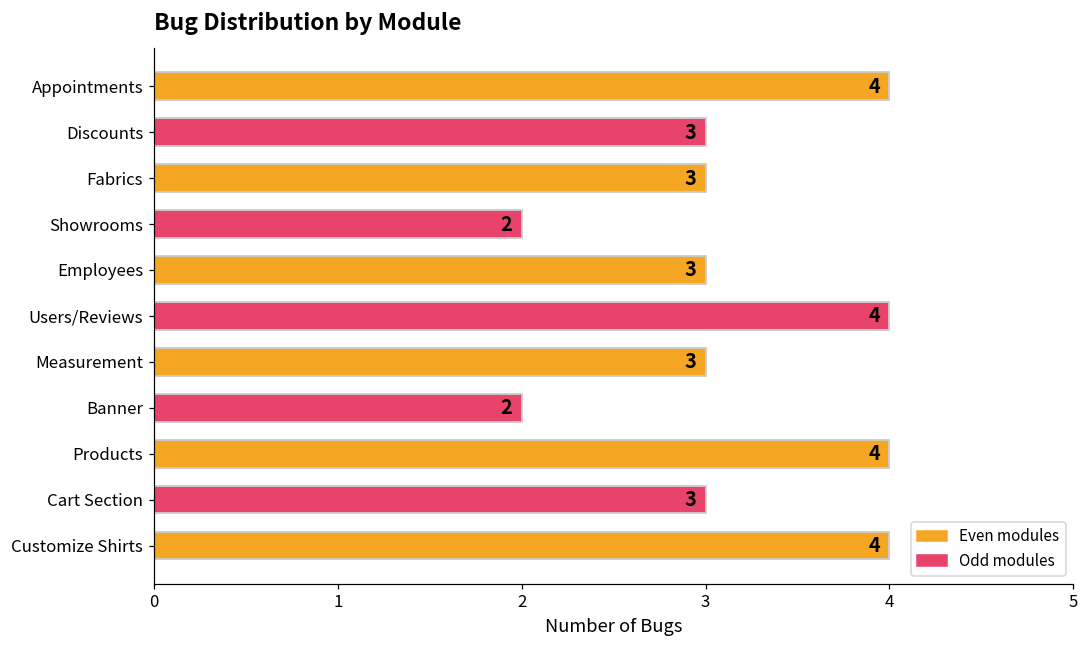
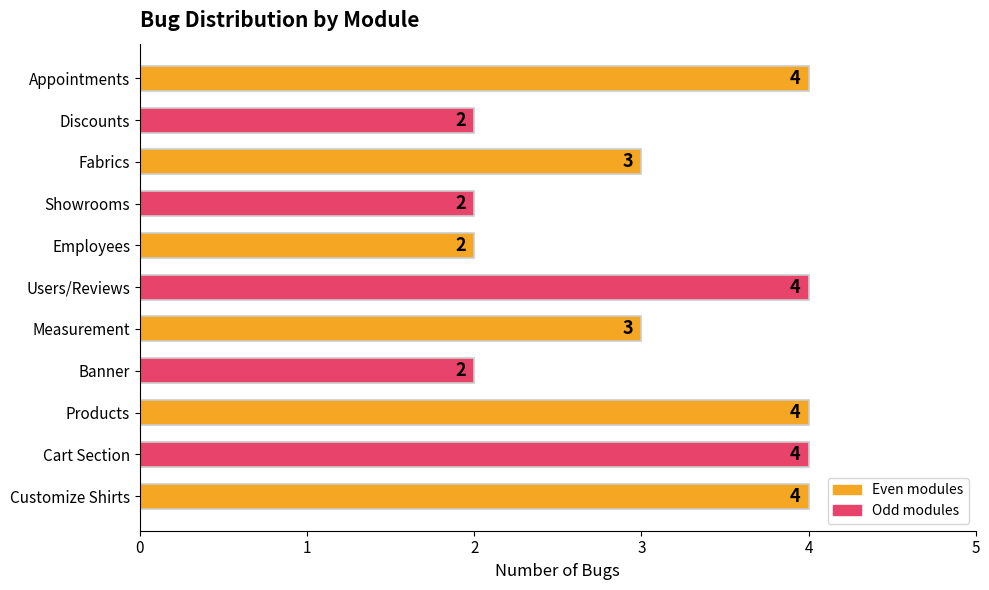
  {
    "Appointments": 4,
-   "Discounts": 3,
+   "Discounts": 2,
    "Fabrics": 3,
    "Showrooms": 2,
-   "Employees": 3,
+   "Employees": 2,
    "Users/Reviews": 4,
    "Measurement": 3,
    "Banner": 2,
    "Products": 4,
-   "Cart Section": 3,
+   "Cart Section": 4,
    "Customize Shirts": 4
  }
